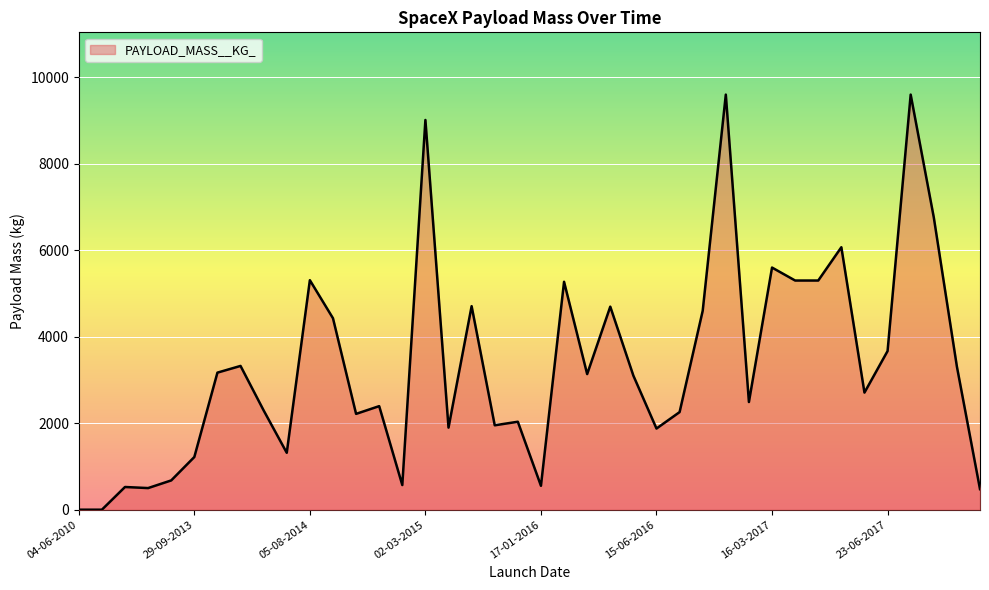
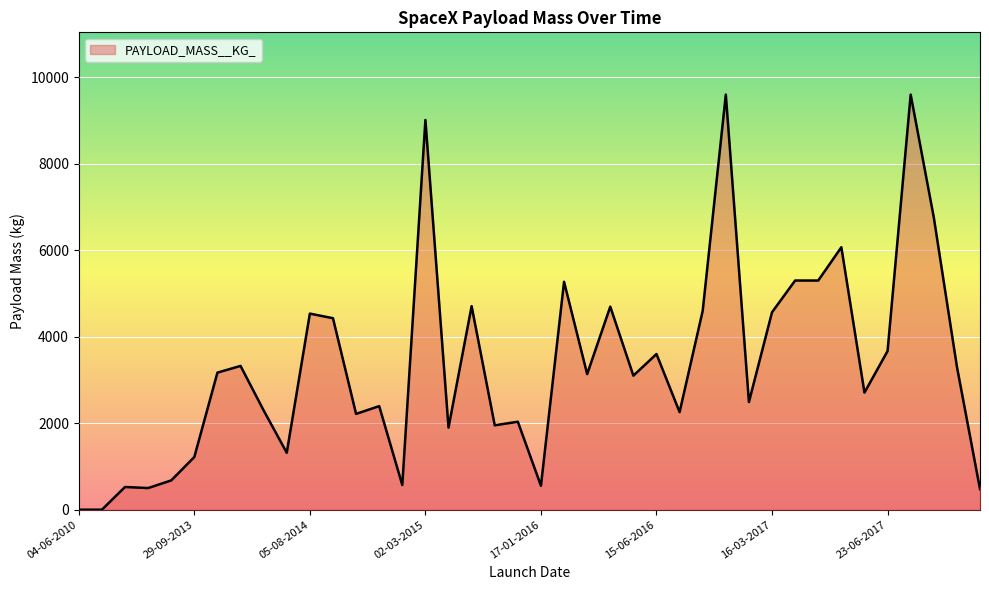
  {
    "04-06-2010": 0,
    "29-09-2013": 1200,
-   "05-08-2014": 5300,
+   "05-08-2014": 4500,
    "02-03-2015": 9000,
    "17-01-2016": 600,
-   "15-06-2016": 1900,
-   "16-03-2017": 5600,
+   "15-06-2016": 3600,
+   "16-03-2017": 4600,
    "23-06-2017": 3700
  }
